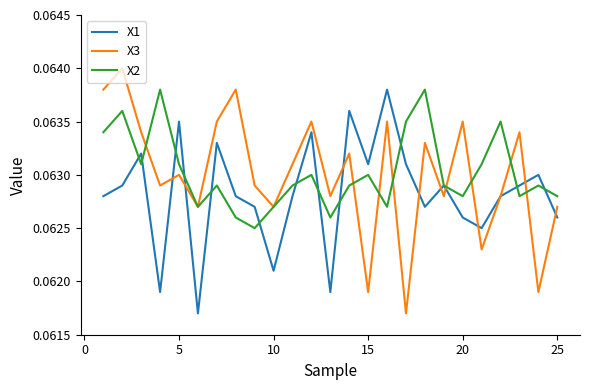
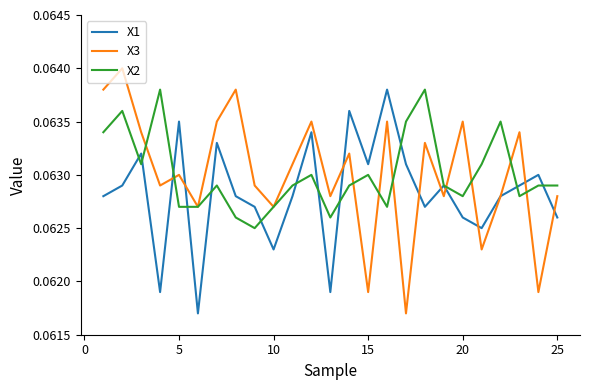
  {
    "X1": {
      "5": 0.0635,
-     "10": 0.0621,
+     "10": 0.0623,
      "15": 0.0631,
      "20": 0.0626,
      "25": 0.0626
    },
    "X3": {
      "5": 0.0630,
      "15": 0.0619,
      "20": 0.0635,
-     "25": 0.0627
+     "25": 0.0628
    },
    "X2": {
-     "5": 0.0631,
+     "5": 0.0627,
      "15": 0.0630,
      "20": 0.0628,
-     "25": 0.0628
+     "25": 0.0629
    }
  }
